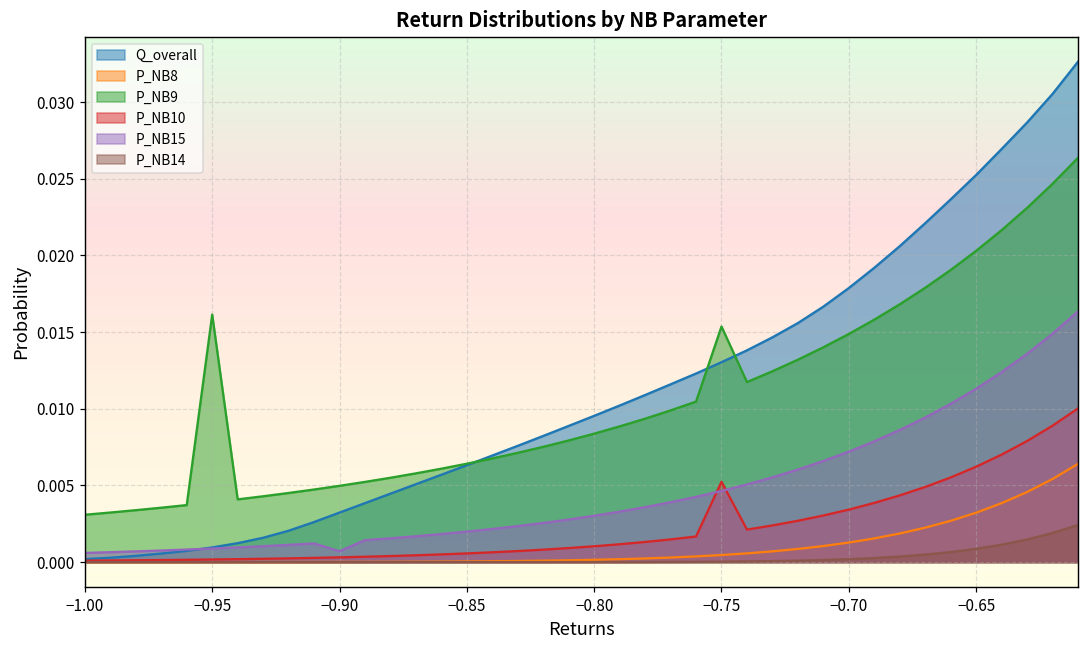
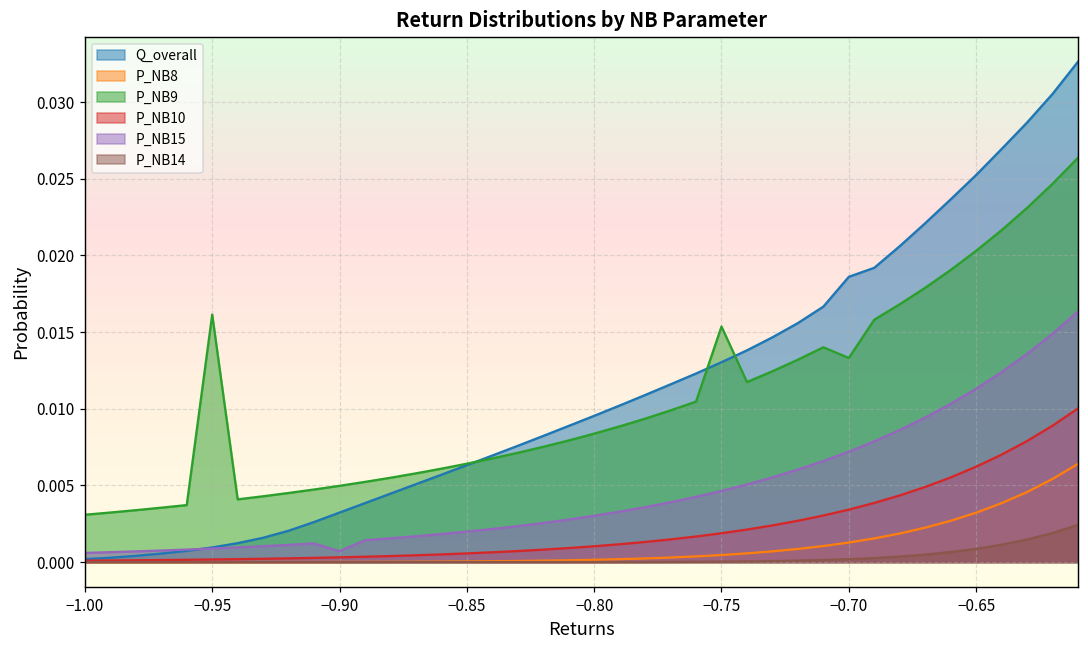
  {
    "Q_overall": {
      "−0.90": 0.0032,
      "−0.80": 0.0095,
      "−0.75": 0.0130,
-     "−0.70": 0.0179,
+     "−0.70": 0.0186,
      "−0.65": 0.0252
    },
    "P_NB8": {
      "−0.75": 0.0005,
      "−0.70": 0.0013,
      "−0.65": 0.0032
    },
    "P_NB9": {
      "−1.00": 0.0031,
      "−0.95": 0.0161,
      "−0.90": 0.0050,
      "−0.80": 0.0084,
      "−0.75": 0.0154,
-     "−0.70": 0.0149,
+     "−0.70": 0.0133,
      "−0.65": 0.0203
    },
    "P_NB10": {
      "−0.90": 0.0003,
      "−0.85": 0.0006,
      "−0.80": 0.0010,
-     "−0.75": 0.0052,
+     "−0.75": 0.0019,
      "−0.70": 0.0034,
      "−0.65": 0.0062
    },
    "P_NB15": {
      "−1.00": 0.0006,
      "−0.90": 0.0007,
      "−0.85": 0.0020,
      "−0.80": 0.0030,
      "−0.75": 0.0046,
      "−0.70": 0.0072,
      "−0.65": 0.0113
    },
    "P_NB14": {
      "−0.75": 0.0000,
      "−0.70": 0.0002,
      "−0.65": 0.0009
    }
  }
